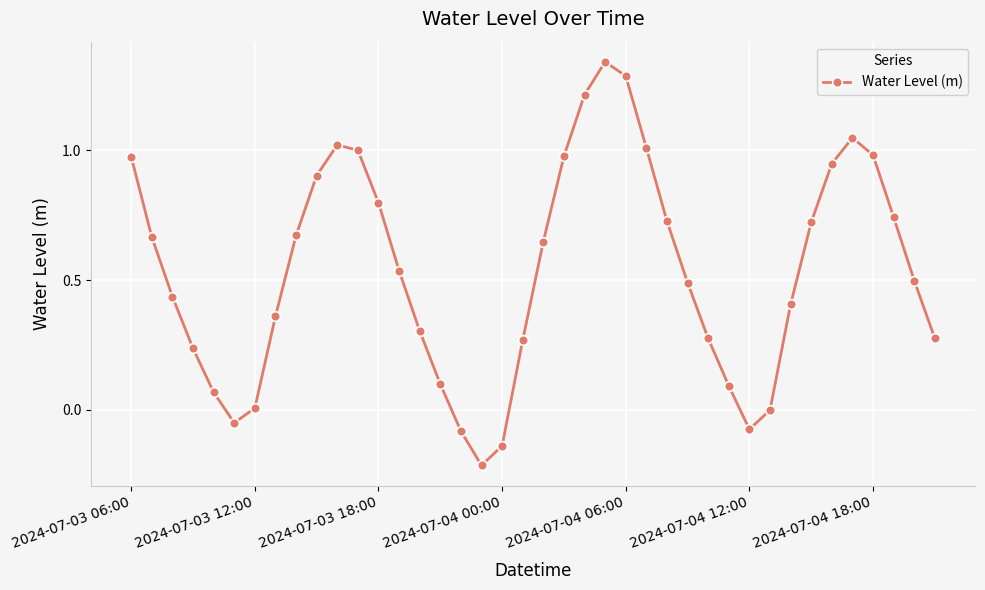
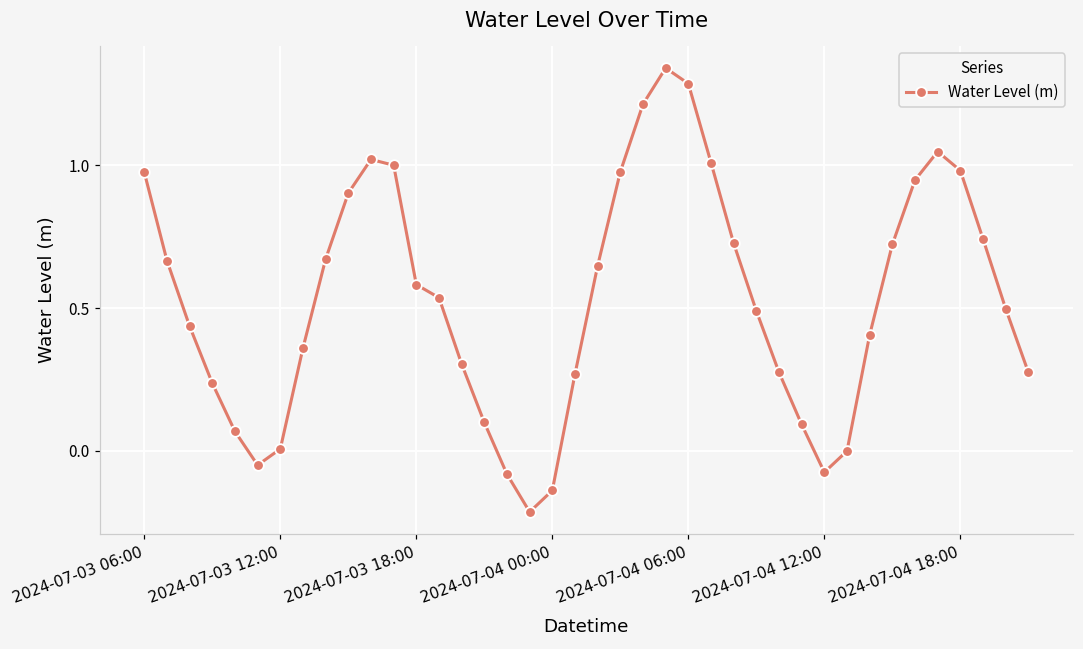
  {
    "2024-07-03 06:00": 0.98,
    "2024-07-03 12:00": 0.01,
-   "2024-07-03 18:00": 0.80,
+   "2024-07-03 18:00": 0.58,
    "2024-07-04 00:00": -0.14,
    "2024-07-04 06:00": 1.29,
    "2024-07-04 12:00": -0.08,
    "2024-07-04 18:00": 0.98
  }
